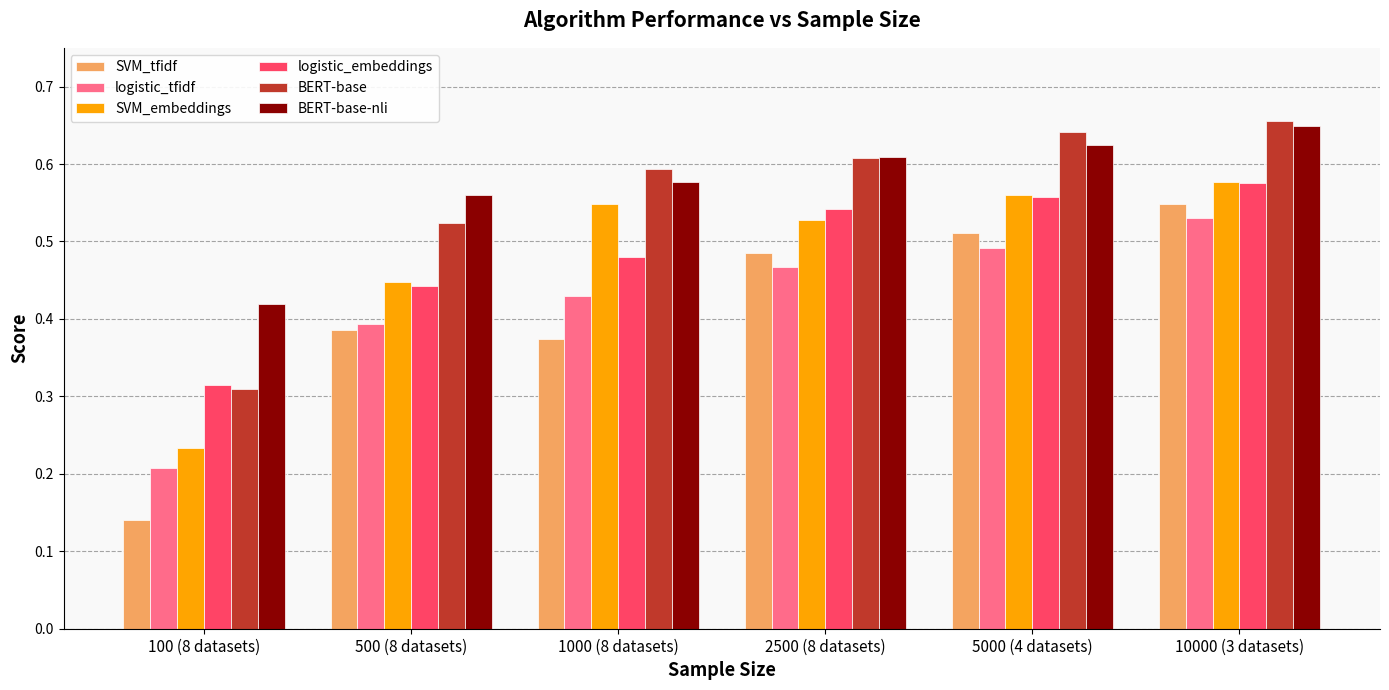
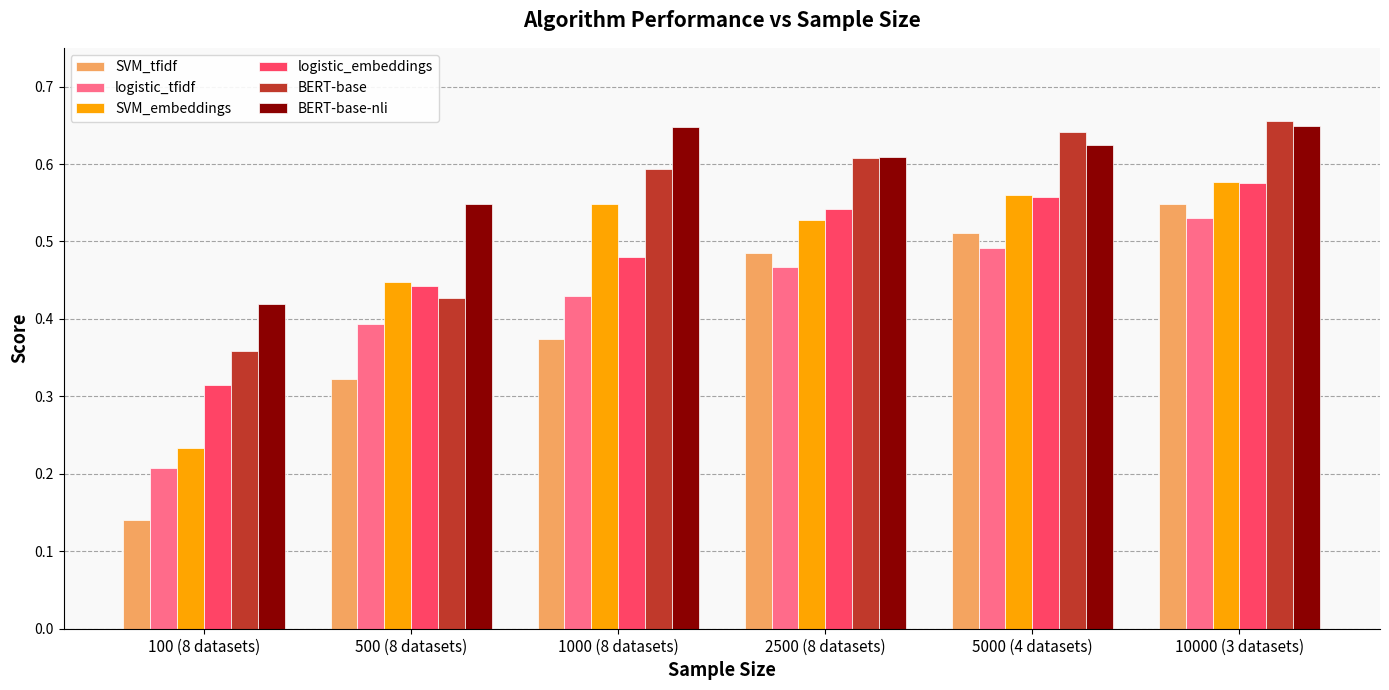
  {
    "SVM_tfidf": {
      "100 (8 datasets)": 0.14,
-     "500 (8 datasets)": 0.39,
+     "500 (8 datasets)": 0.32,
      "1000 (8 datasets)": 0.37,
      "2500 (8 datasets)": 0.49,
      "5000 (4 datasets)": 0.51,
      "10000 (3 datasets)": 0.55
    },
    "SVM_embeddings": {
      "100 (8 datasets)": 0.23,
      "500 (8 datasets)": 0.45,
      "1000 (8 datasets)": 0.55,
      "2500 (8 datasets)": 0.53,
      "5000 (4 datasets)": 0.56,
      "10000 (3 datasets)": 0.58
    },
    "BERT-base": {
-     "100 (8 datasets)": 0.31,
-     "500 (8 datasets)": 0.52,
+     "100 (8 datasets)": 0.36,
+     "500 (8 datasets)": 0.43,
      "1000 (8 datasets)": 0.59,
      "2500 (8 datasets)": 0.61,
      "5000 (4 datasets)": 0.64,
      "10000 (3 datasets)": 0.66
    },
    "BERT-base-nli": {
      "100 (8 datasets)": 0.42,
-     "500 (8 datasets)": 0.56,
-     "1000 (8 datasets)": 0.58,
+     "500 (8 datasets)": 0.55,
+     "1000 (8 datasets)": 0.65,
      "2500 (8 datasets)": 0.61,
      "5000 (4 datasets)": 0.63,
      "10000 (3 datasets)": 0.65
    }
  }
